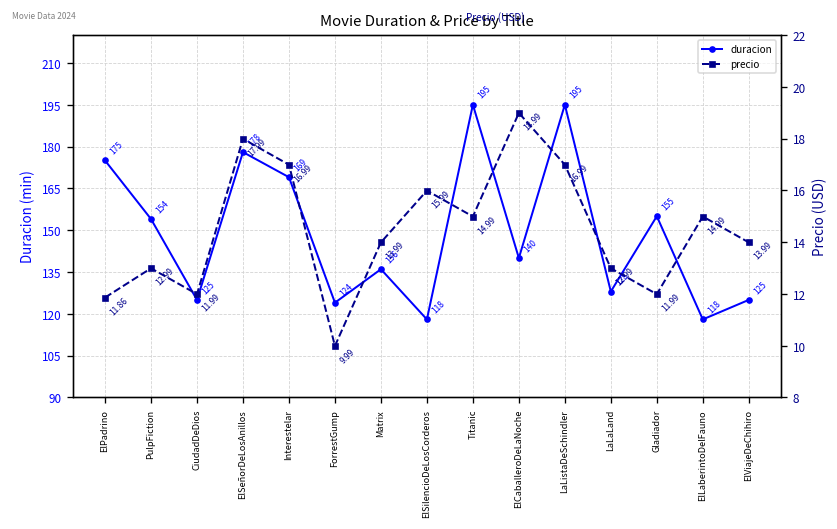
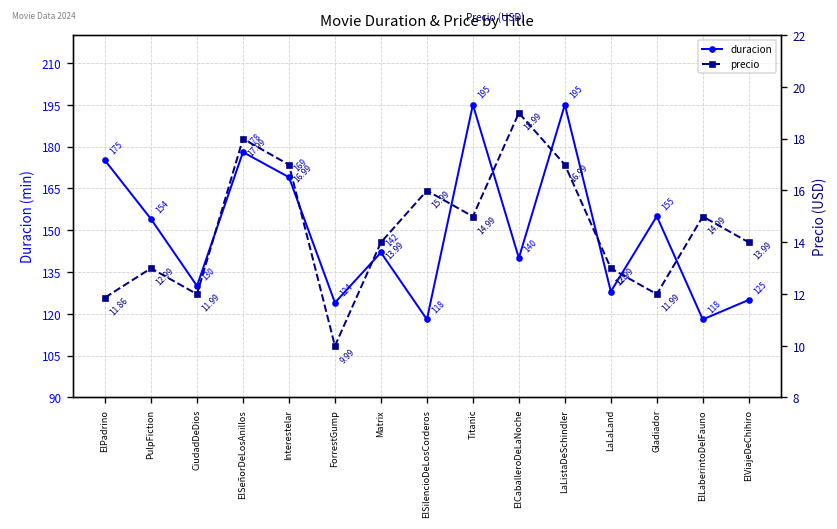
  {
    "duracion": {
      "ElPadrino": 175,
      "PulpFiction": 154,
-     "CiudadDeDios": 125,
+     "CiudadDeDios": 130,
      "ForrestGump": 124,
-     "Matrix": 136,
+     "Matrix": 142,
      "ElSilencioDeLosCorderos": 118,
      "Titanic": 195,
      "ElCaballeroDeLaNoche": 140,
      "LaListaDeSchindler": 195,
      "Gladiador": 155,
      "ElLaberintoDelFauno": 118,
      "ElViajeDeChihiro": 125
    },
    "precio": {
      "ElPadrino": 11.86,
      "PulpFiction": 12.99,
      "CiudadDeDios": 11.99,
      "ForrestGump": 9.99,
      "ElSilencioDeLosCorderos": 15.99,
      "Titanic": 14.99,
      "ElCaballeroDeLaNoche": 18.99,
      "LaListaDeSchindler": 16.99,
      "Gladiador": 11.99,
      "ElLaberintoDelFauno": 14.99,
      "ElViajeDeChihiro": 13.99
    }
  }
